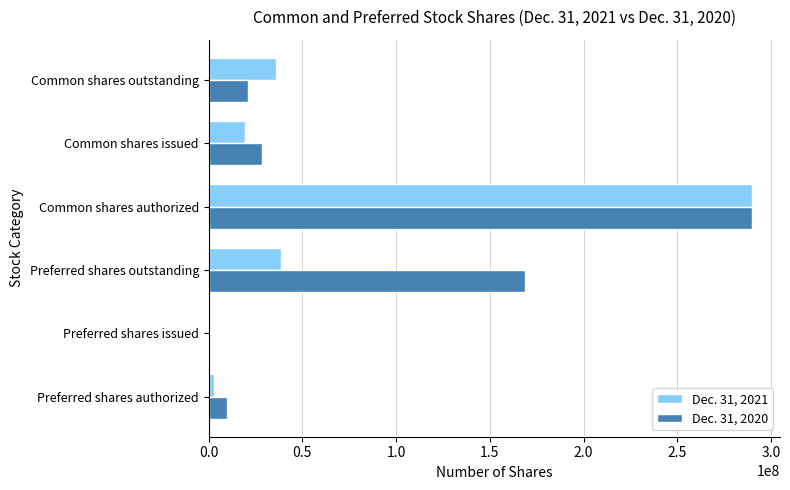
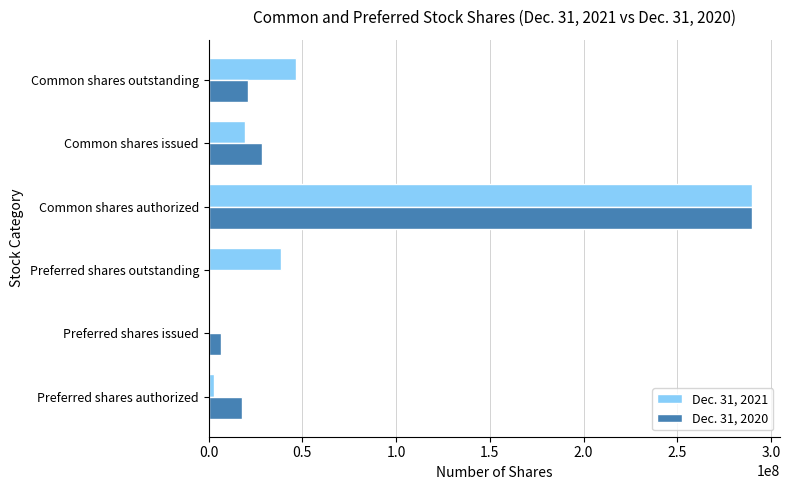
  {
    "Dec. 31, 2021": {
-     "Common shares outstanding": 36000000,
+     "Common shares outstanding": 47000000,
      "Common shares issued": 19000000,
      "Common shares authorized": 290000000,
      "Preferred shares outstanding": 39000000,
      "Preferred shares issued": 0,
      "Preferred shares authorized": 3000000
    },
    "Dec. 31, 2020": {
      "Common shares outstanding": 21000000,
      "Common shares issued": 28000000,
      "Common shares authorized": 290000000,
-     "Preferred shares outstanding": 169000000,
-     "Preferred shares issued": 0,
-     "Preferred shares authorized": 10000000
+     "Preferred shares outstanding": 0,
+     "Preferred shares issued": 6000000,
+     "Preferred shares authorized": 18000000
    }
  }
